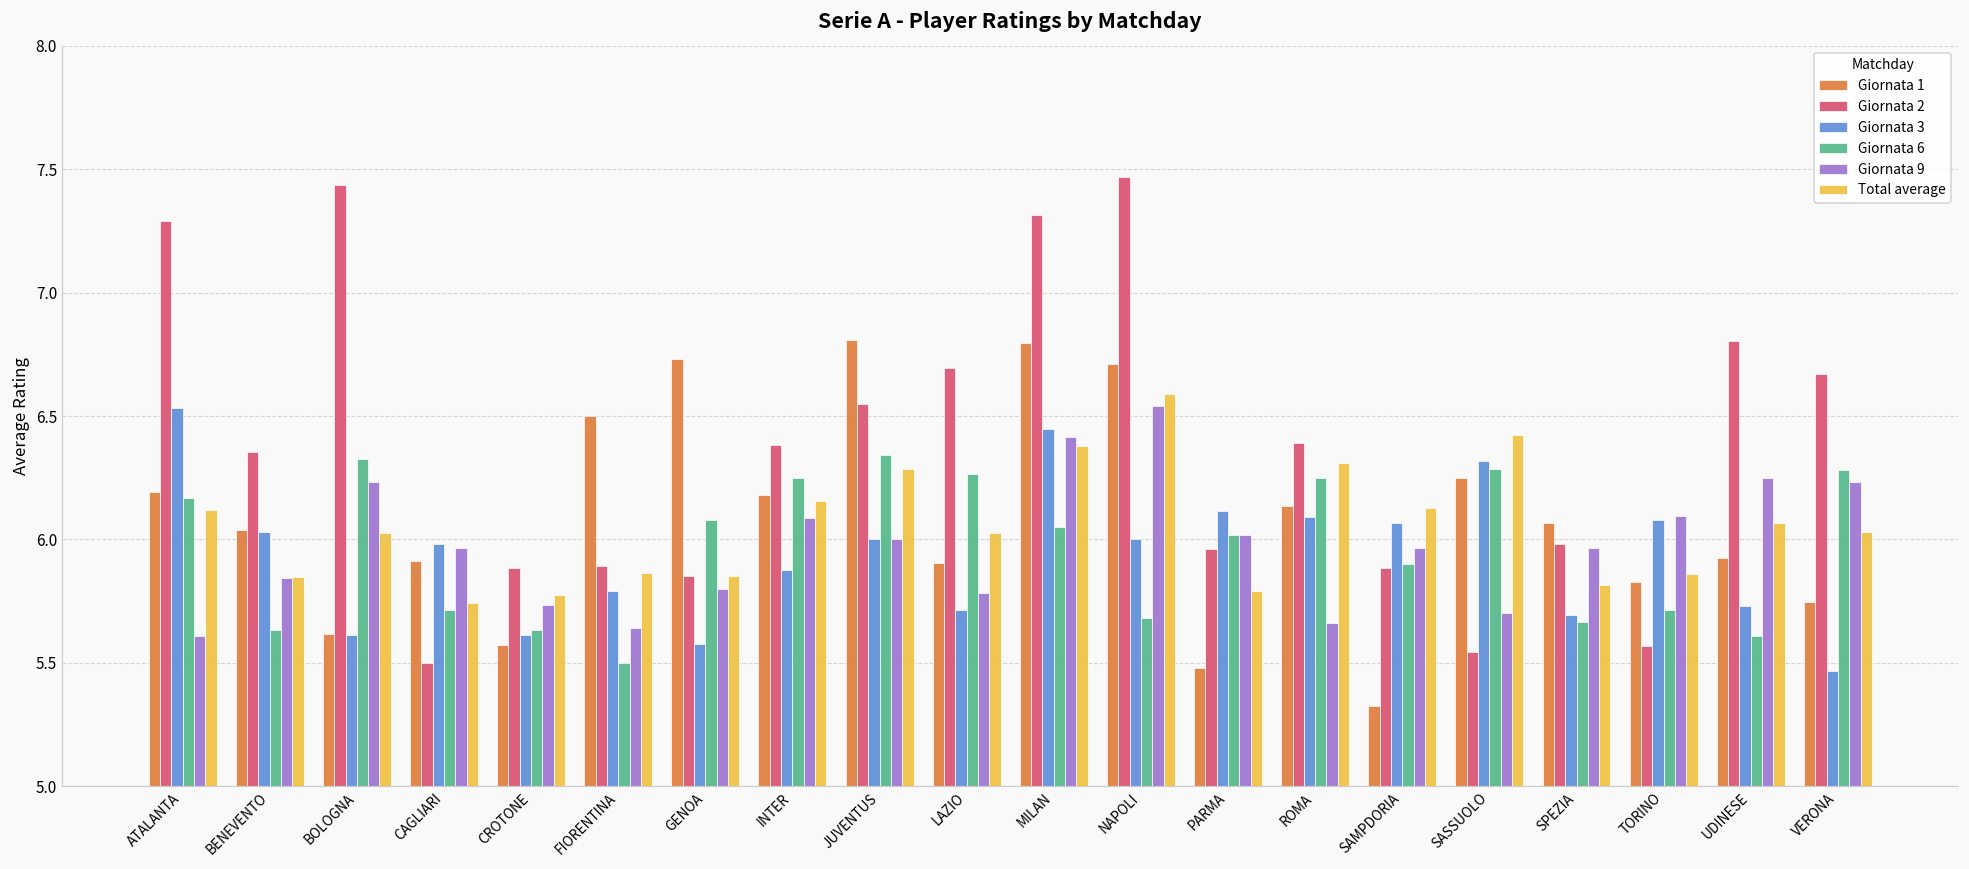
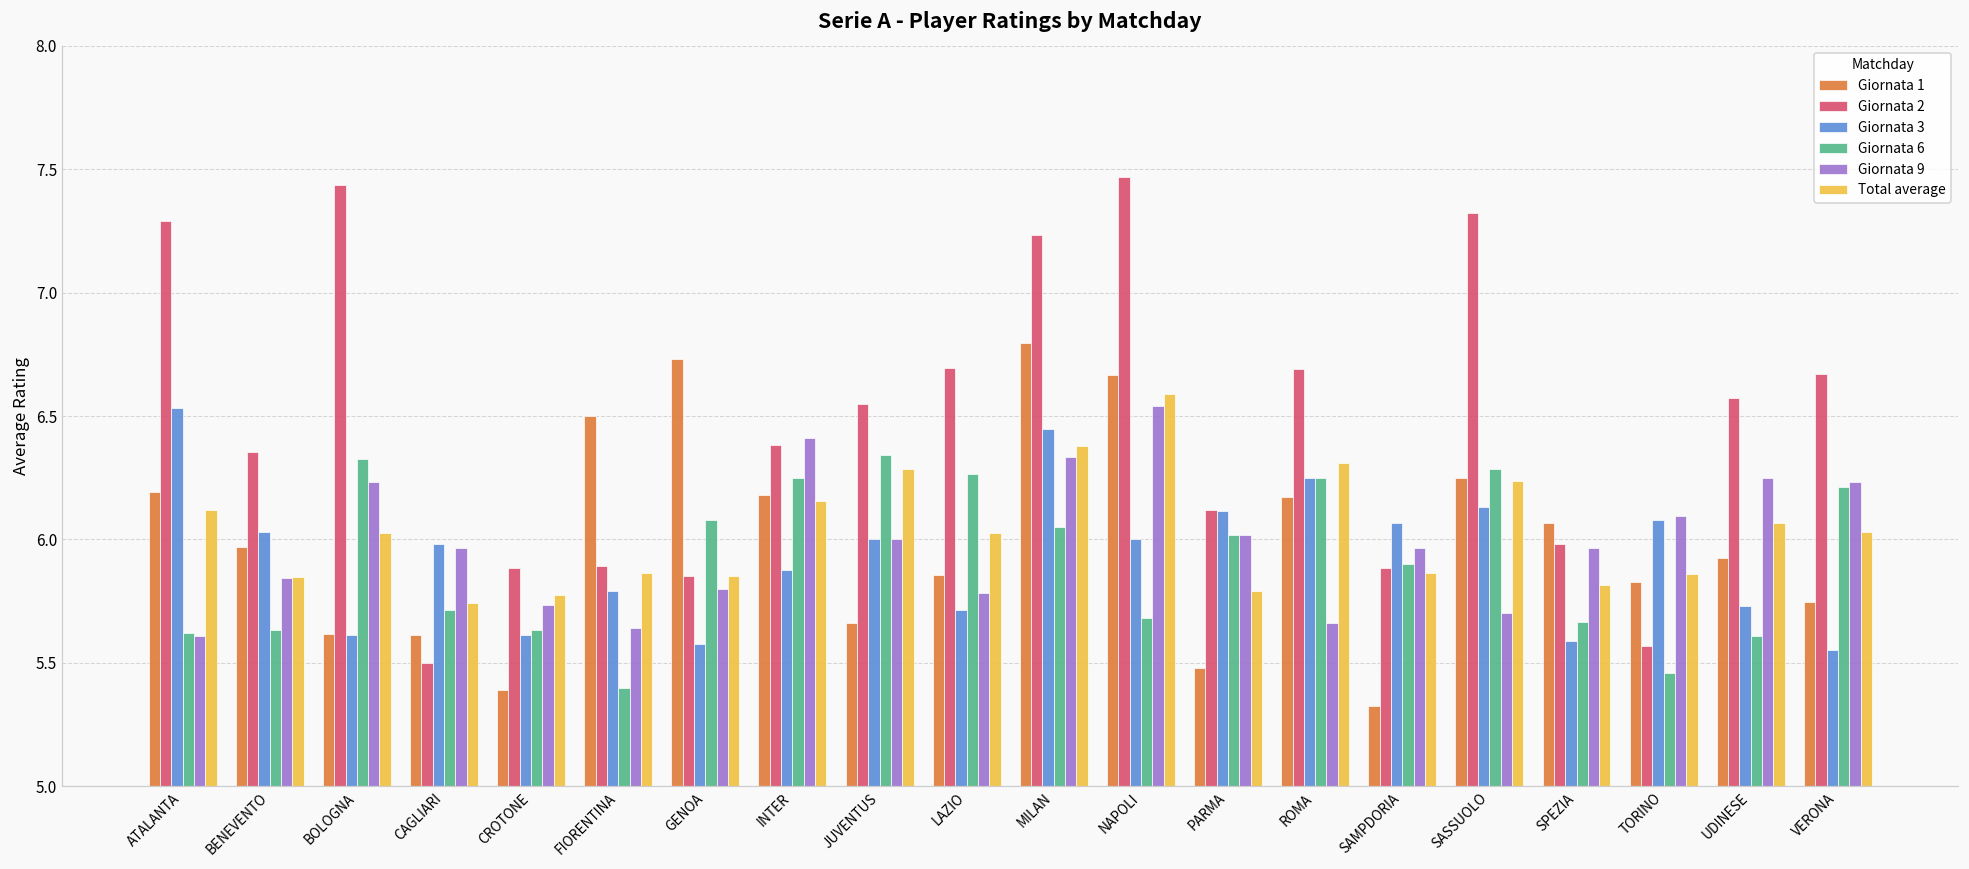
  {
    "Giornata 1": {
      "ATALANTA": 6.19,
-     "BENEVENTO": 6.04,
+     "BENEVENTO": 5.97,
      "BOLOGNA": 5.62,
-     "CAGLIARI": 5.91,
-     "CROTONE": 5.57,
+     "CAGLIARI": 5.61,
+     "CROTONE": 5.39,
      "FIORENTINA": 6.50,
      "GENOA": 6.73,
      "INTER": 6.18,
-     "JUVENTUS": 6.81,
-     "LAZIO": 5.91,
+     "JUVENTUS": 5.66,
+     "LAZIO": 5.85,
      "MILAN": 6.80,
-     "NAPOLI": 6.71,
+     "NAPOLI": 6.67,
      "PARMA": 5.48,
-     "ROMA": 6.14,
+     "ROMA": 6.17,
      "SAMPDORIA": 5.32,
      "SASSUOLO": 6.25,
      "SPEZIA": 6.07,
      "TORINO": 5.83,
      "UDINESE": 5.92,
      "VERONA": 5.75
    },
    "Giornata 2": {
      "ATALANTA": 7.29,
      "BENEVENTO": 6.35,
      "BOLOGNA": 7.44,
      "CAGLIARI": 5.50,
      "CROTONE": 5.88,
      "FIORENTINA": 5.89,
      "GENOA": 5.85,
      "INTER": 6.38,
      "JUVENTUS": 6.55,
      "LAZIO": 6.70,
-     "MILAN": 7.31,
+     "MILAN": 7.23,
      "NAPOLI": 7.47,
-     "PARMA": 5.96,
-     "ROMA": 6.39,
+     "PARMA": 6.12,
+     "ROMA": 6.69,
      "SAMPDORIA": 5.88,
-     "SASSUOLO": 5.54,
+     "SASSUOLO": 7.32,
      "SPEZIA": 5.98,
      "TORINO": 5.57,
-     "UDINESE": 6.80,
+     "UDINESE": 6.57,
      "VERONA": 6.67
    },
    "Giornata 3": {
      "ATALANTA": 6.53,
      "BENEVENTO": 6.03,
      "BOLOGNA": 5.61,
      "CAGLIARI": 5.98,
      "CROTONE": 5.61,
      "FIORENTINA": 5.79,
      "GENOA": 5.57,
      "INTER": 5.88,
      "JUVENTUS": 6.00,
      "LAZIO": 5.71,
      "MILAN": 6.45,
      "NAPOLI": 6.00,
      "PARMA": 6.12,
-     "ROMA": 6.09,
+     "ROMA": 6.25,
      "SAMPDORIA": 6.07,
-     "SASSUOLO": 6.32,
-     "SPEZIA": 5.70,
+     "SASSUOLO": 6.13,
+     "SPEZIA": 5.59,
      "TORINO": 6.08,
      "UDINESE": 5.73,
-     "VERONA": 5.47
+     "VERONA": 5.55
    },
    "Giornata 6": {
-     "ATALANTA": 6.17,
+     "ATALANTA": 5.62,
      "BENEVENTO": 5.63,
      "BOLOGNA": 6.33,
      "CAGLIARI": 5.71,
      "CROTONE": 5.63,
-     "FIORENTINA": 5.5,
+     "FIORENTINA": 5.4,
      "GENOA": 6.08,
      "INTER": 6.25,
      "JUVENTUS": 6.34,
      "LAZIO": 6.27,
      "MILAN": 6.05,
      "NAPOLI": 5.68,
      "PARMA": 6.02,
      "ROMA": 6.25,
      "SAMPDORIA": 5.90,
      "SASSUOLO": 6.29,
      "SPEZIA": 5.67,
-     "TORINO": 5.71,
+     "TORINO": 5.46,
      "UDINESE": 5.61,
-     "VERONA": 6.28
+     "VERONA": 6.21
    },
    "Giornata 9": {
      "ATALANTA": 5.61,
      "BENEVENTO": 5.84,
      "BOLOGNA": 6.23,
      "CAGLIARI": 5.96,
      "CROTONE": 5.73,
      "FIORENTINA": 5.64,
      "GENOA": 5.80,
-     "INTER": 6.09,
+     "INTER": 6.41,
      "JUVENTUS": 6.00,
      "LAZIO": 5.78,
-     "MILAN": 6.42,
+     "MILAN": 6.33,
      "NAPOLI": 6.54,
      "PARMA": 6.02,
      "ROMA": 5.66,
      "SAMPDORIA": 5.97,
      "SASSUOLO": 5.70,
      "SPEZIA": 5.97,
      "TORINO": 6.10,
      "UDINESE": 6.25,
      "VERONA": 6.23
    },
    "Total average": {
      "ATALANTA": 6.12,
      "BENEVENTO": 5.85,
      "BOLOGNA": 6.03,
      "CAGLIARI": 5.74,
      "CROTONE": 5.78,
      "FIORENTINA": 5.86,
      "GENOA": 5.85,
      "INTER": 6.16,
      "JUVENTUS": 6.28,
      "LAZIO": 6.03,
      "MILAN": 6.38,
      "NAPOLI": 6.59,
      "PARMA": 5.79,
      "ROMA": 6.31,
-     "SAMPDORIA": 6.13,
-     "SASSUOLO": 6.42,
+     "SAMPDORIA": 5.86,
+     "SASSUOLO": 6.24,
      "SPEZIA": 5.82,
      "TORINO": 5.86,
      "UDINESE": 6.07,
      "VERONA": 6.03
    }
  }
